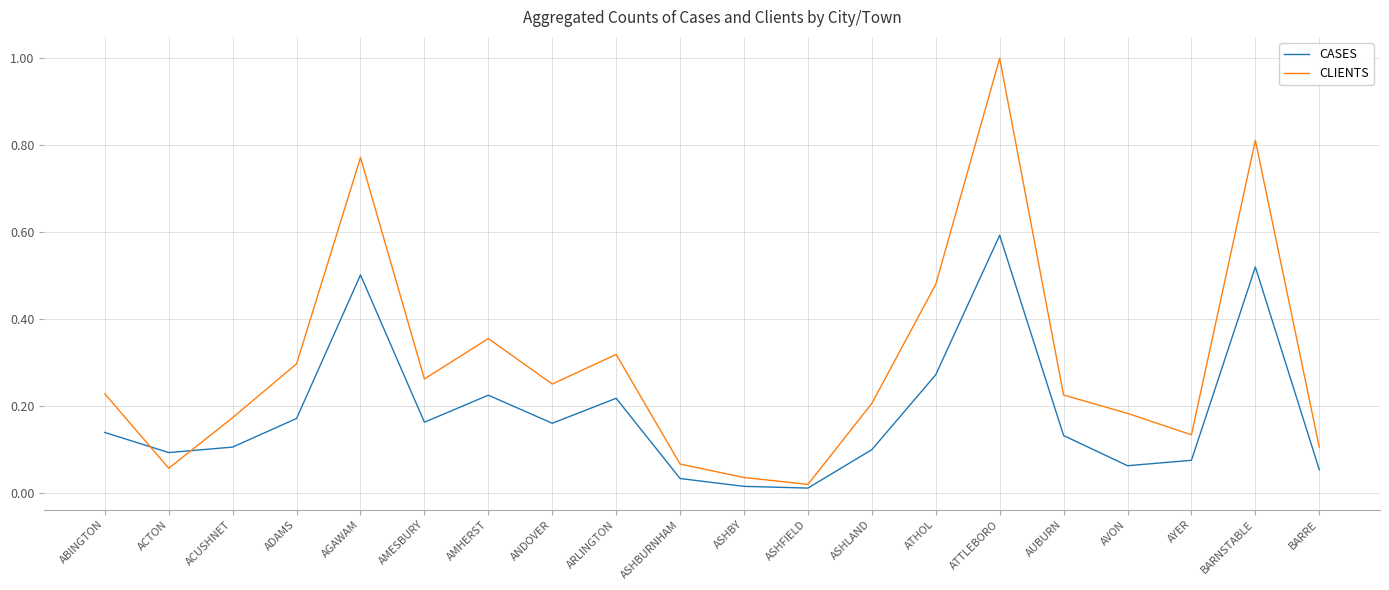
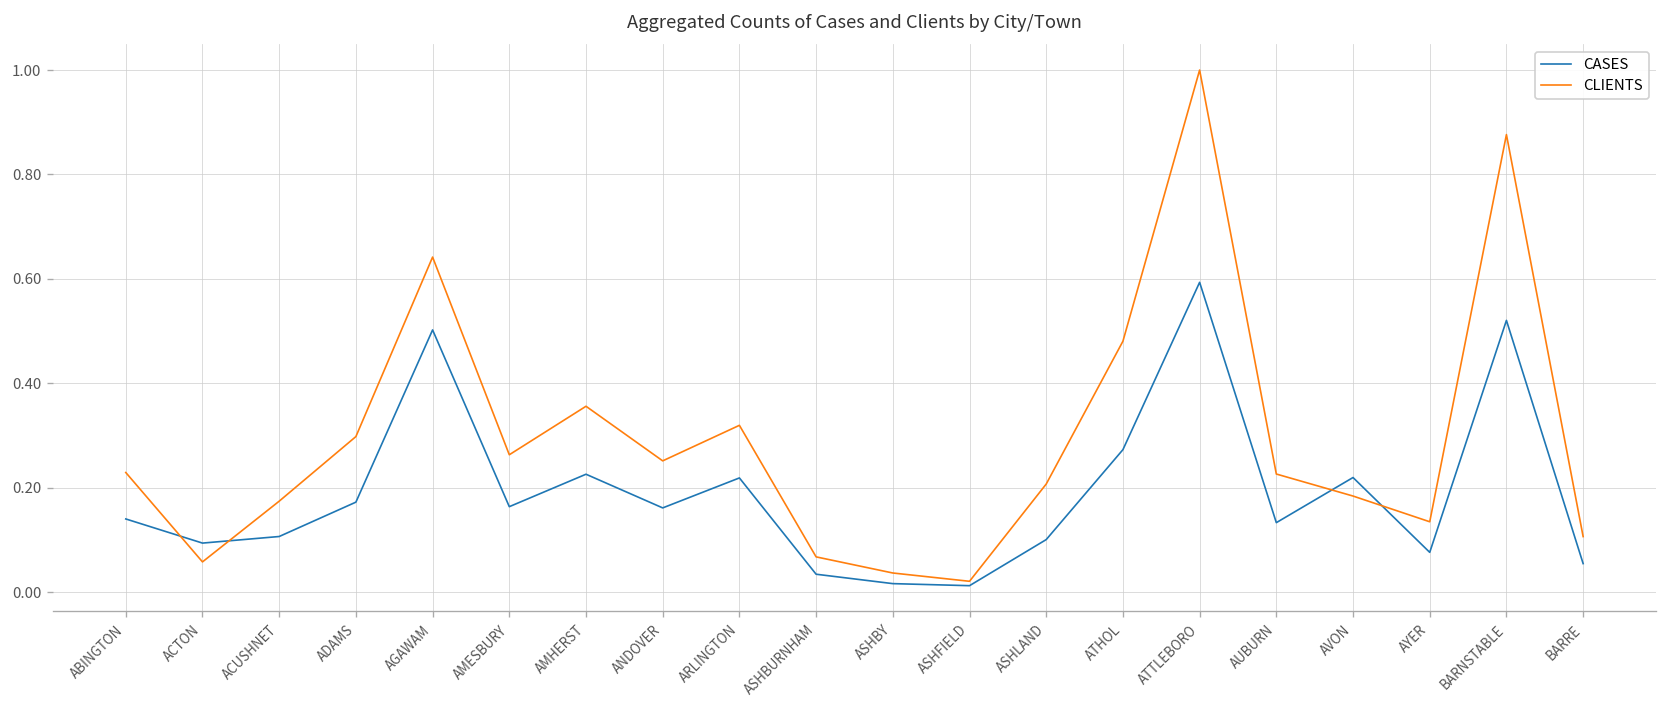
  {
    "CASES": {
      "ABINGTON": 0.14,
      "ACTON": 0.09,
      "ACUSHNET": 0.11,
      "ADAMS": 0.17,
      "AGAWAM": 0.50,
      "AMESBURY": 0.16,
      "AMHERST": 0.23,
      "ANDOVER": 0.16,
      "ARLINGTON": 0.22,
      "ASHBURNHAM": 0.03,
      "ASHBY": 0.02,
      "ASHFIELD": 0.01,
      "ASHLAND": 0.10,
      "ATHOL": 0.27,
      "ATTLEBORO": 0.59,
      "AUBURN": 0.13,
-     "AVON": 0.06,
+     "AVON": 0.22,
      "AYER": 0.08,
      "BARNSTABLE": 0.52,
      "BARRE": 0.05
    },
    "CLIENTS": {
      "ABINGTON": 0.23,
      "ACTON": 0.06,
      "ACUSHNET": 0.17,
      "ADAMS": 0.30,
-     "AGAWAM": 0.77,
+     "AGAWAM": 0.64,
      "AMESBURY": 0.26,
      "AMHERST": 0.36,
      "ANDOVER": 0.25,
      "ARLINGTON": 0.32,
      "ASHBURNHAM": 0.07,
      "ASHBY": 0.04,
      "ASHFIELD": 0.02,
      "ASHLAND": 0.21,
      "ATHOL": 0.48,
      "ATTLEBORO": 1.00,
      "AUBURN": 0.23,
      "AVON": 0.18,
      "AYER": 0.13,
-     "BARNSTABLE": 0.81,
+     "BARNSTABLE": 0.88,
      "BARRE": 0.11
    }
  }
